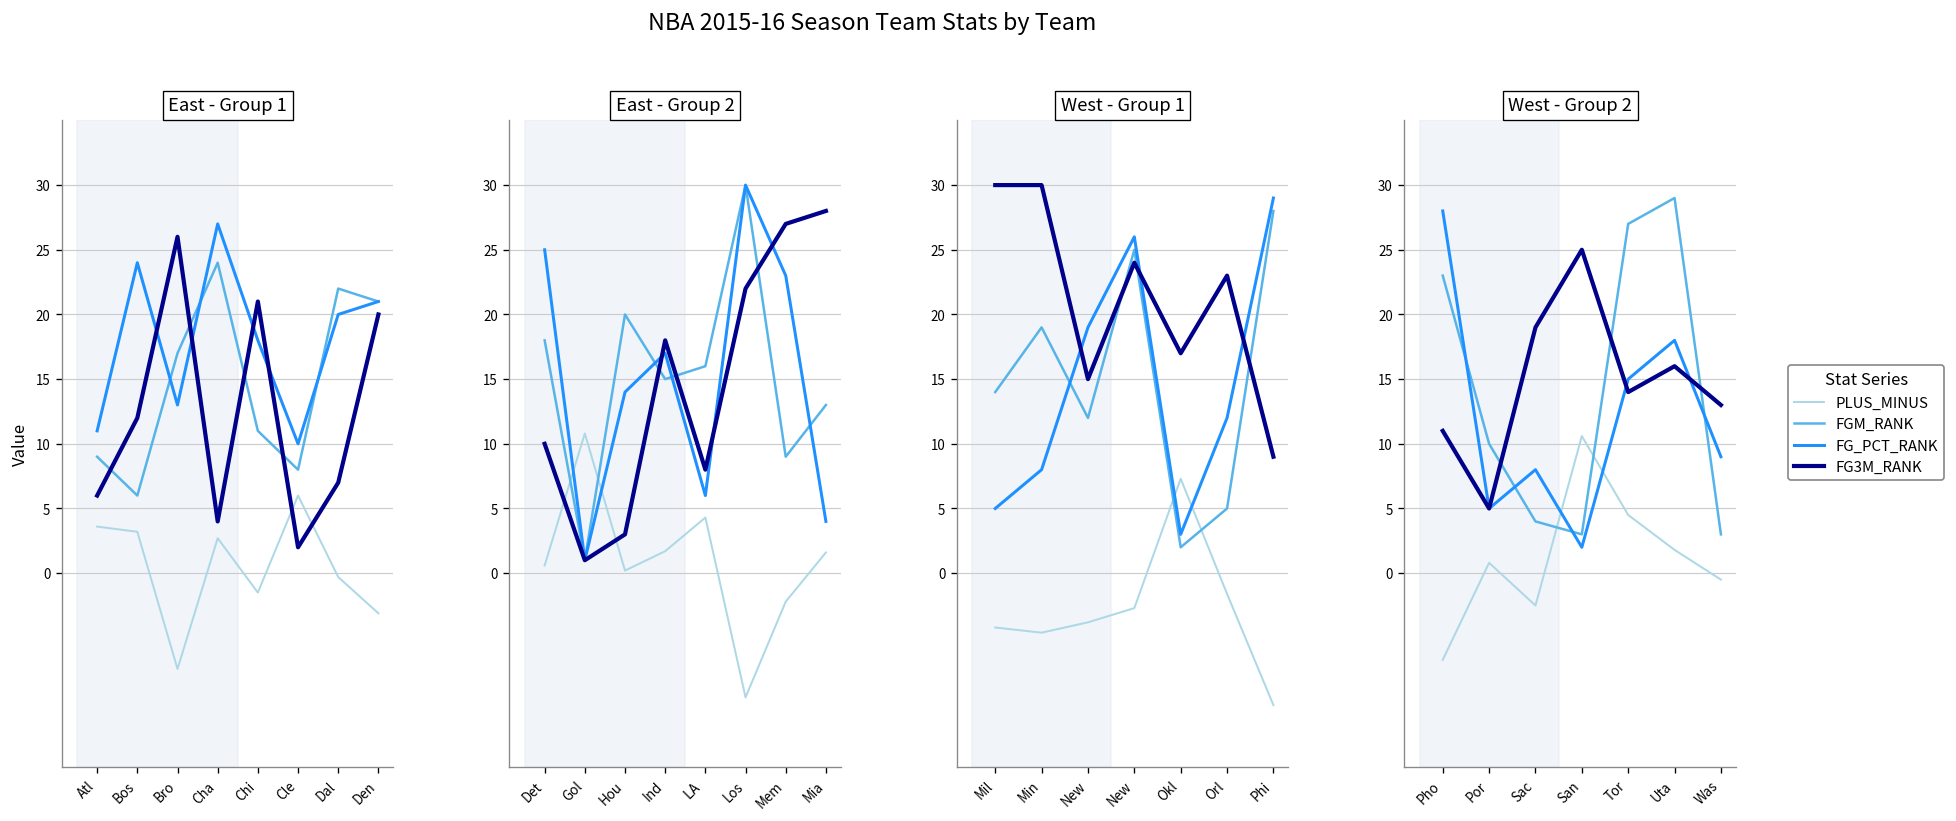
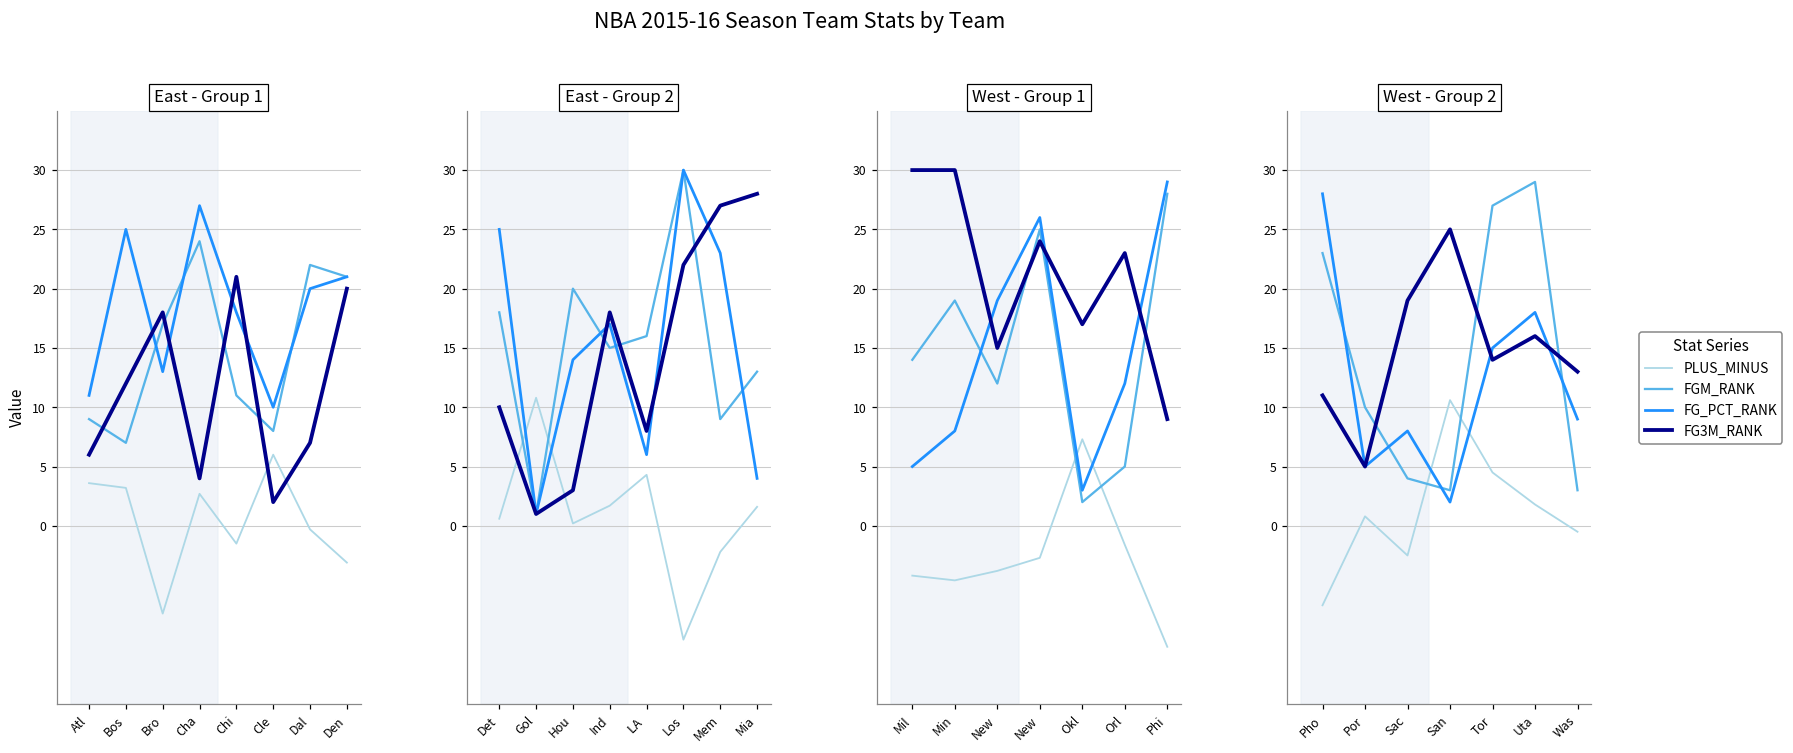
  {
    "East - Group 1": {
      "PLUS_MINUS": {
        "Atl": 3.6,
        "Bos": 3,
        "Bro": -7.4,
        "Cha": 2.7,
        "Chi": -1.5,
        "Cle": 6,
        "Dal": -0.3,
        "Den": -3
      },
      "FGM_RANK": {
        "Atl": 9,
-       "Bos": 6,
+       "Bos": 7,
        "Bro": 17,
        "Cha": 24,
        "Chi": 11,
        "Cle": 8,
        "Dal": 22
      },
      "FG_PCT_RANK": {
        "Atl": 11,
-       "Bos": 24,
+       "Bos": 25,
        "Bro": 13,
        "Cha": 27,
        "Chi": 18,
        "Cle": 10,
        "Dal": 20
      },
      "FG3M_RANK": {
        "Atl": 6,
        "Bos": 12,
-       "Bro": 26,
+       "Bro": 18,
        "Cha": 4,
        "Chi": 21,
        "Cle": 2,
        "Dal": 7,
        "Den": 20
      }
    },
    "East - Group 2": {
      "PLUS_MINUS": {
        "Det": 0.6,
        "Gol": 10.8,
        "Hou": 0.2,
        "Ind": 1.7,
        "LA": 4.3,
        "Los": -9.6,
        "Mem": -2.2,
        "Mia": 1.6
      },
      "FGM_RANK": {
        "Det": 18.0,
        "Hou": 20.0,
        "Ind": 15.0,
        "LA": 16.0,
        "Mem": 9.0,
        "Mia": 13.0
      },
      "FG_PCT_RANK": {
        "Det": 25.0,
        "Hou": 14.0,
        "Ind": 17.0,
        "LA": 6.0,
        "Mem": 23.0,
        "Mia": 4.0
      },
      "FG3M_RANK": {
        "Det": 10.0,
        "Hou": 3.0,
        "Ind": 18.0,
        "LA": 8.0,
        "Los": 22.0,
        "Mem": 27.0,
        "Mia": 28.0
      }
    },
    "West - Group 1": {
      "PLUS_MINUS": {
        "Mil": -4.2,
        "Min": -4.6,
        "Okl": 7.3,
        "Orl": -1.6,
        "Phi": -10.2
      },
      "FGM_RANK": {
        "Mil": 14.0,
        "Min": 19.0,
        "Okl": 2.0,
        "Orl": 5.0,
        "Phi": 28.0
      },
      "FG_PCT_RANK": {
        "Mil": 5.0,
        "Min": 8.0,
        "Okl": 3.0,
        "Orl": 12.0,
        "Phi": 29.0
      },
      "FG3M_RANK": {
        "Mil": 30.0,
        "Min": 30.0,
        "Okl": 17.0,
        "Orl": 23.0,
        "Phi": 9.0
      }
    },
    "West - Group 2": {
      "PLUS_MINUS": {
        "Pho": -6.7,
        "Por": 0.8,
        "Sac": -2.5,
        "San": 10.6,
        "Tor": 4.5,
        "Uta": 1.8,
        "Was": -0.5
      },
      "FGM_RANK": {
        "Pho": 23.0,
        "Por": 10.0,
        "Sac": 4.0,
        "San": 3.0,
        "Tor": 27.0,
        "Uta": 29.0,
        "Was": 3.0
      },
      "FG_PCT_RANK": {
        "Pho": 28.0,
        "Sac": 8.0,
        "San": 2.0,
        "Tor": 15.0,
        "Uta": 18.0,
        "Was": 9.0
      },
      "FG3M_RANK": {
        "Pho": 11.0,
        "Sac": 19.0,
        "San": 25.0,
        "Tor": 14.0,
        "Uta": 16.0,
        "Was": 13.0
      }
    }
  }
